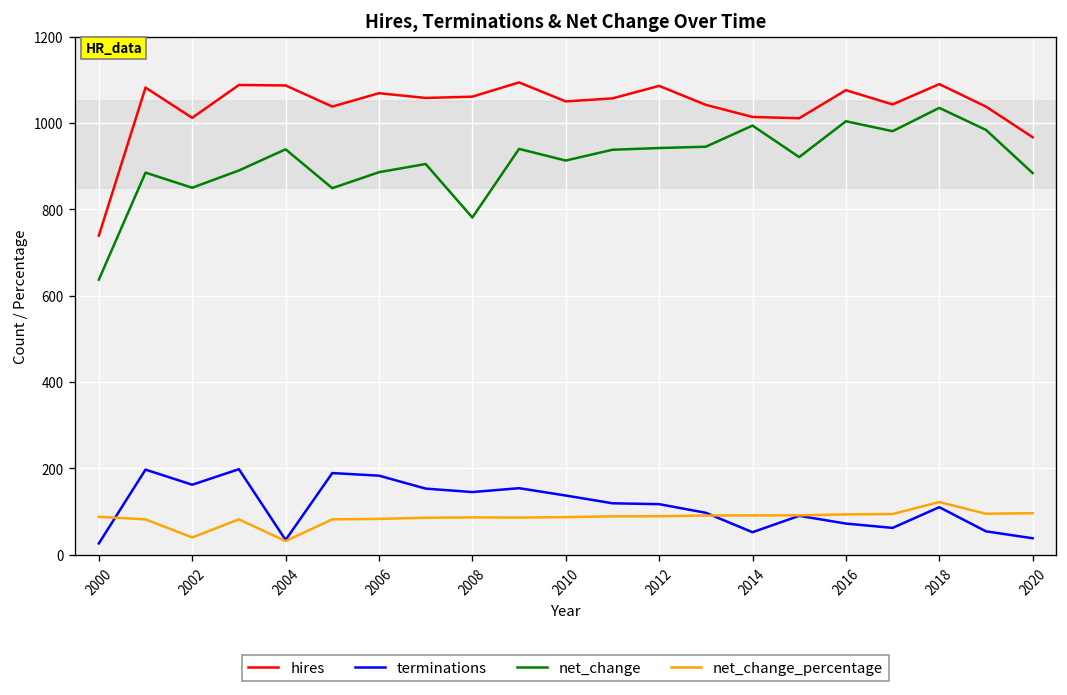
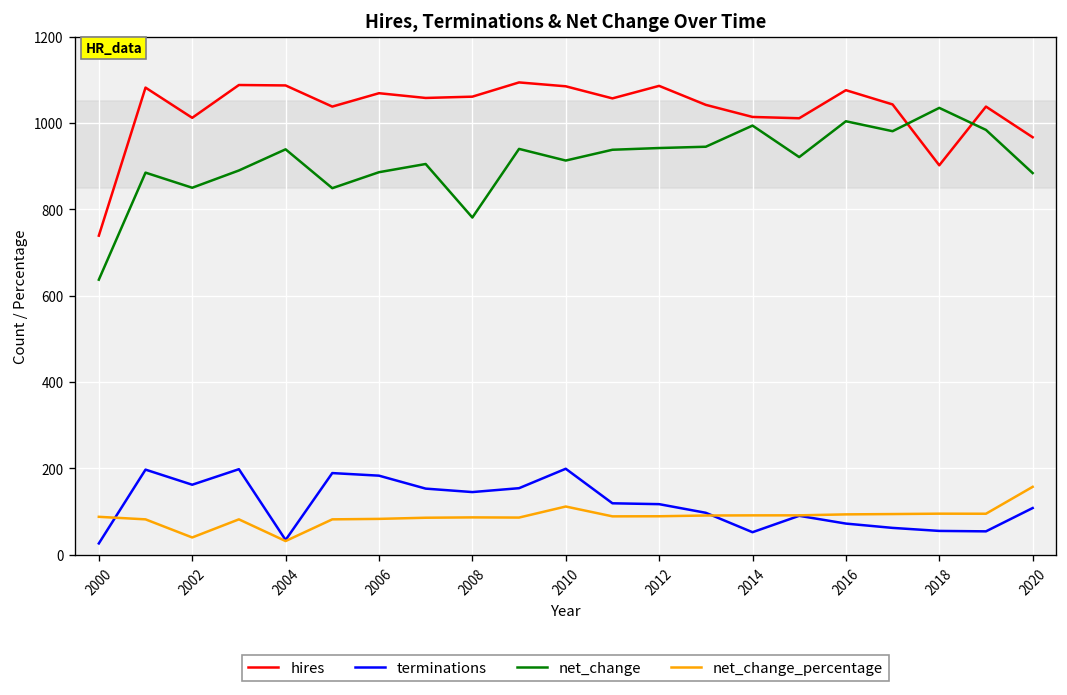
  {
    "hires": {
      "2000": 740,
      "2002": 1010,
      "2004": 1090,
      "2006": 1070,
      "2008": 1060,
-     "2010": 1050,
+     "2010": 1090,
      "2012": 1090,
      "2014": 1010,
      "2016": 1080,
-     "2018": 1090,
+     "2018": 900,
      "2020": 970
    },
    "terminations": {
      "2000": 30,
      "2002": 160,
      "2006": 180,
      "2008": 150,
-     "2010": 140,
+     "2010": 200,
      "2012": 120,
      "2014": 50,
      "2016": 70,
-     "2018": 110,
-     "2020": 40
+     "2018": 60,
+     "2020": 110
    },
    "net_change": {
      "2000": 640,
      "2002": 850,
      "2004": 940,
      "2006": 890,
      "2008": 780,
      "2010": 910,
      "2012": 940,
      "2014": 990,
      "2016": 1000,
      "2018": 1040,
      "2020": 880
    },
    "net_change_percentage": {
      "2000": 90,
      "2002": 40,
      "2006": 80,
      "2008": 90,
-     "2010": 90,
+     "2010": 110,
      "2012": 90,
      "2014": 90,
      "2016": 90,
-     "2018": 120,
-     "2020": 100
+     "2018": 90,
+     "2020": 160
    }
  }
